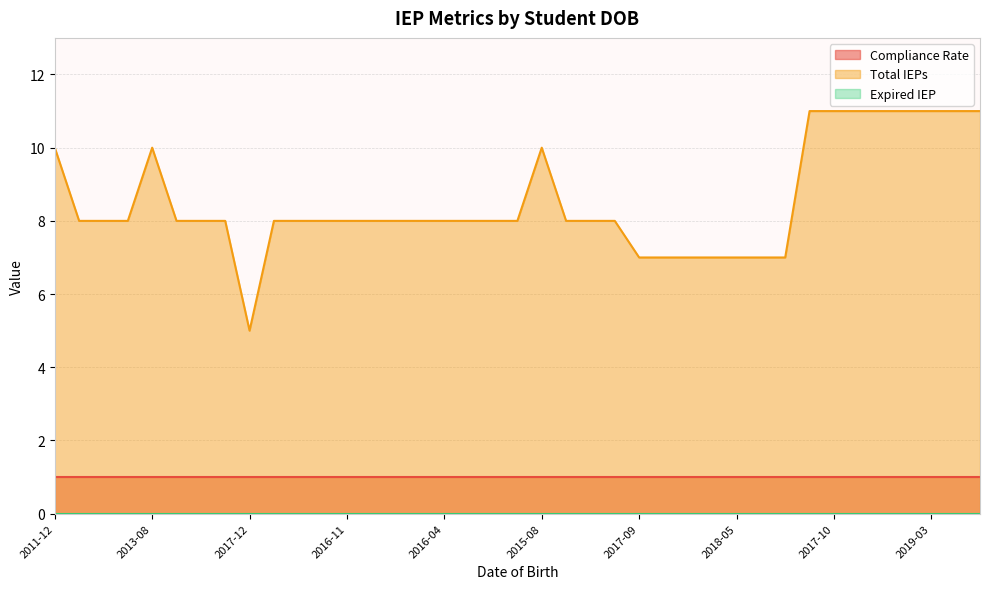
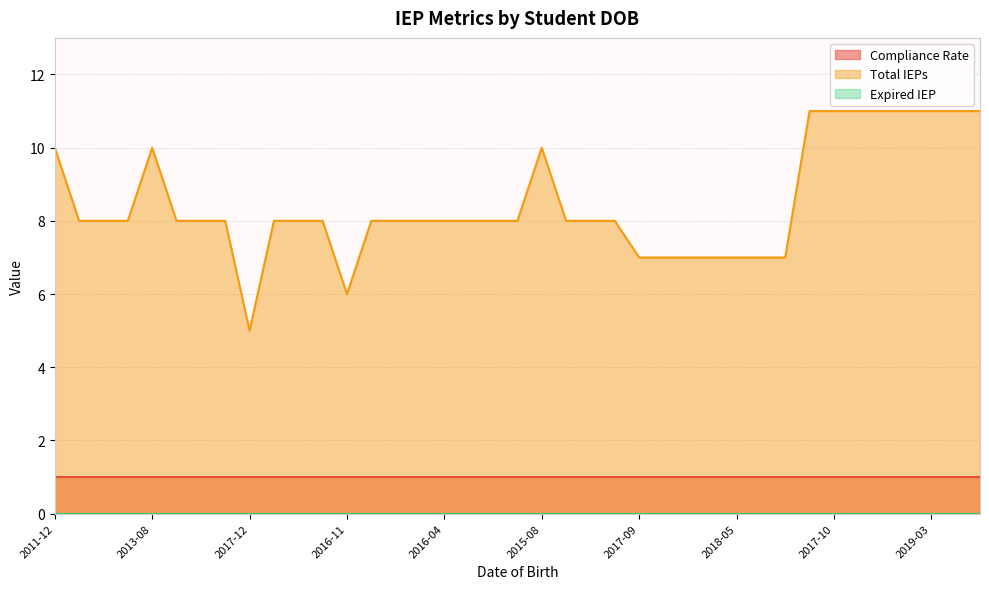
  {
    "Compliance Rate": {
      "2011-12": 1,
      "2013-08": 1,
      "2017-12": 1,
      "2016-11": 1,
      "2016-04": 1,
      "2015-08": 1,
      "2017-09": 1,
      "2018-05": 1,
      "2017-10": 1,
      "2019-03": 1
    },
    "Total IEPs": {
      "2011-12": 10,
      "2013-08": 10,
      "2017-12": 5,
-     "2016-11": 8,
+     "2016-11": 6,
      "2016-04": 8,
      "2015-08": 10,
      "2017-09": 7,
      "2018-05": 7,
      "2017-10": 11,
      "2019-03": 11
    },
    "Expired IEP": {
      "2011-12": 0,
      "2013-08": 0,
      "2017-12": 0,
      "2016-11": 0,
      "2016-04": 0,
      "2015-08": 0,
      "2017-09": 0,
      "2018-05": 0,
      "2017-10": 0,
      "2019-03": 0
    }
  }
